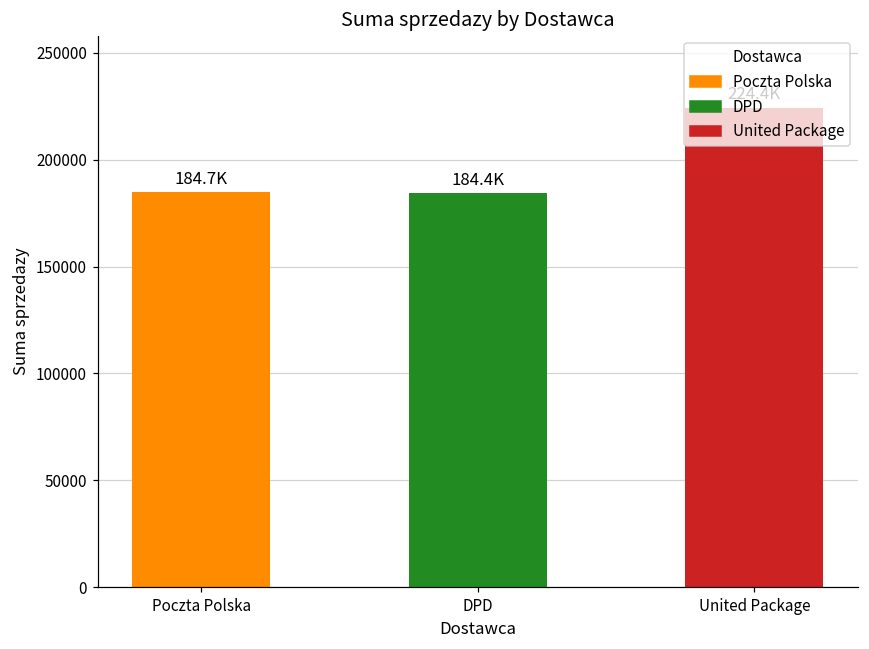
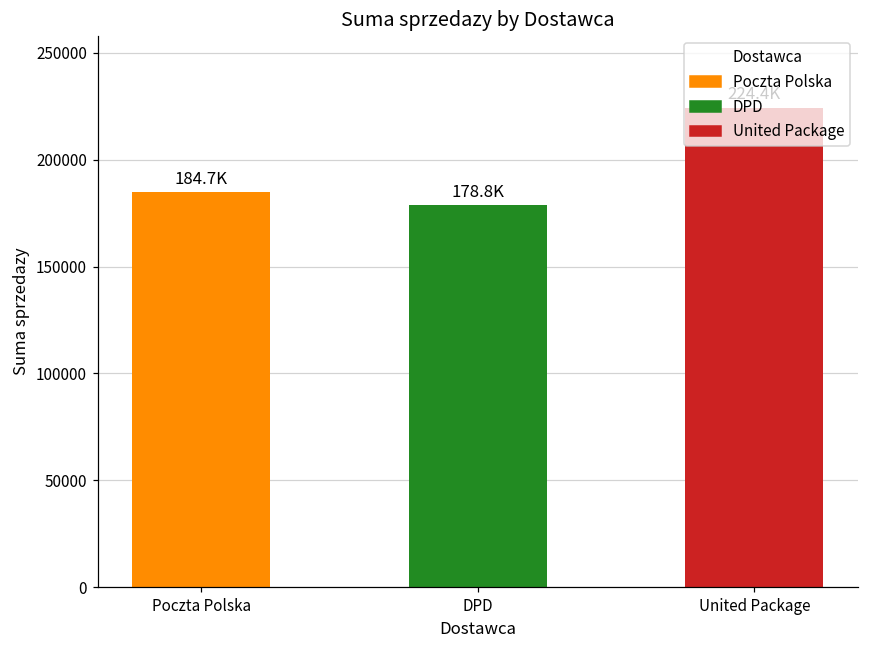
  {
    "Poczta Polska": "184.7K",
-   "DPD": "184.4K"
+   "DPD": "178.8K"
  }
